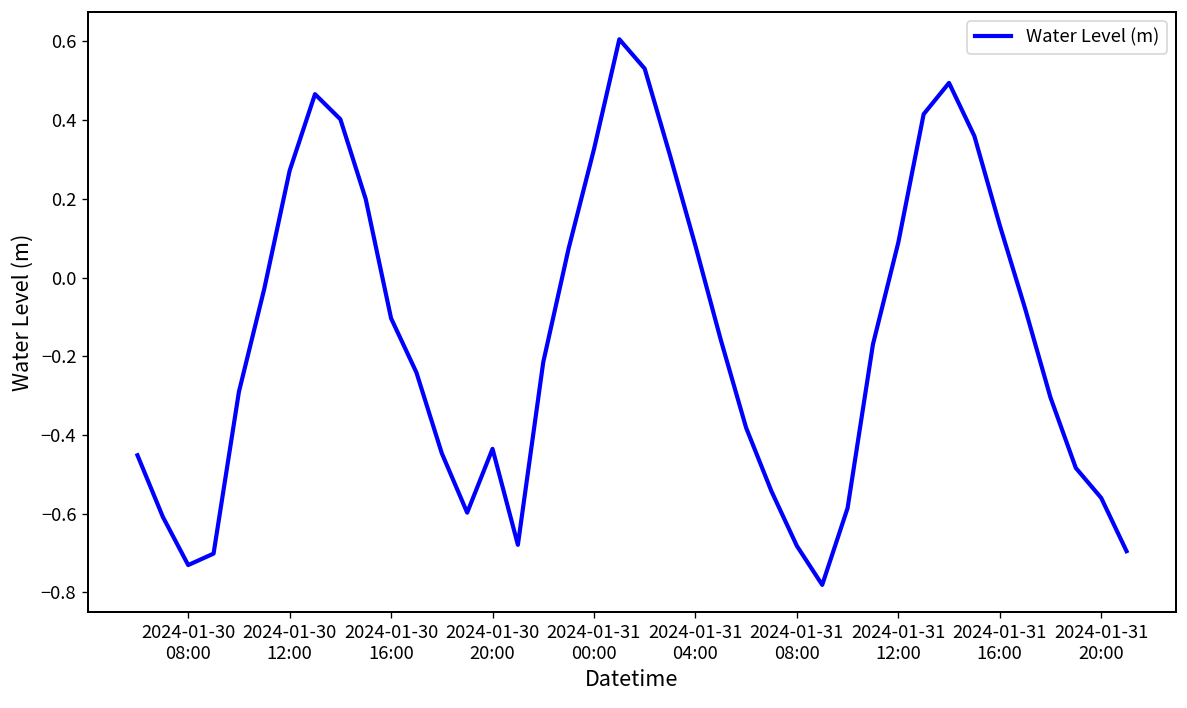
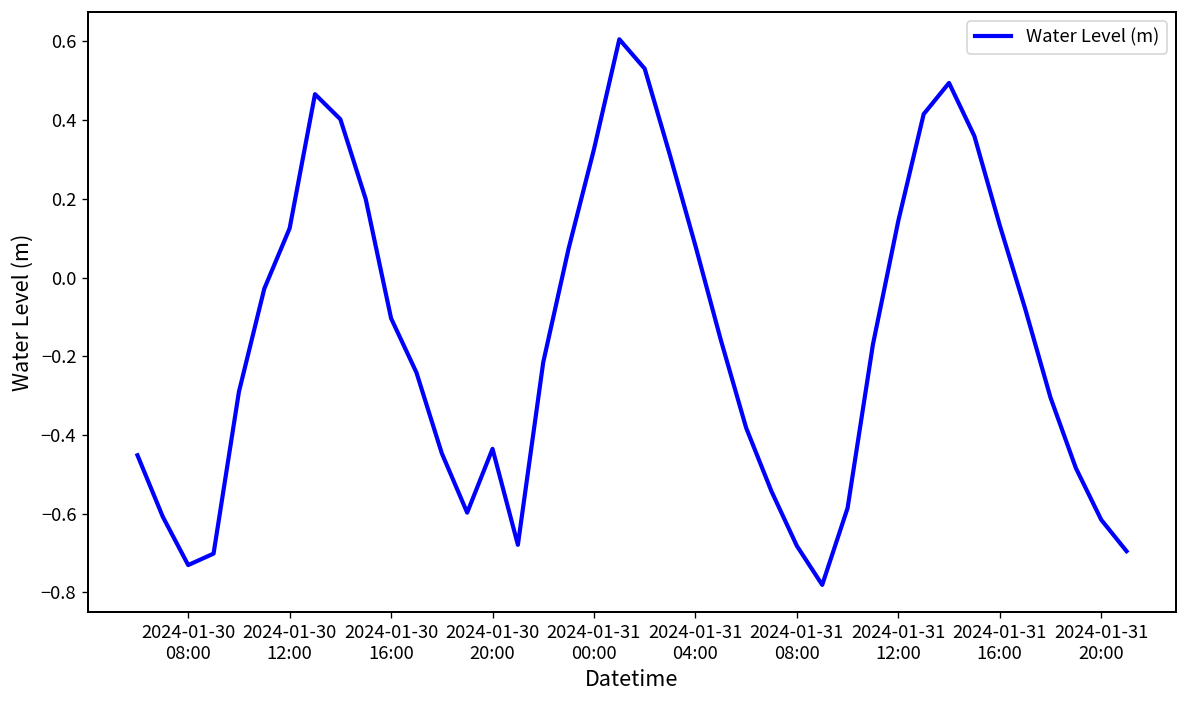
  {
    "2024-01-30 08:00": -0.73,
-   "2024-01-30 12:00": 0.27,
+   "2024-01-30 12:00": 0.13,
    "2024-01-30 16:00": -0.10,
    "2024-01-30 20:00": -0.44,
    "2024-01-31 00:00": 0.33,
    "2024-01-31 04:00": 0.08,
    "2024-01-31 08:00": -0.68,
-   "2024-01-31 12:00": 0.09,
+   "2024-01-31 12:00": 0.14,
    "2024-01-31 16:00": 0.13,
-   "2024-01-31 20:00": -0.56
+   "2024-01-31 20:00": -0.62
  }
